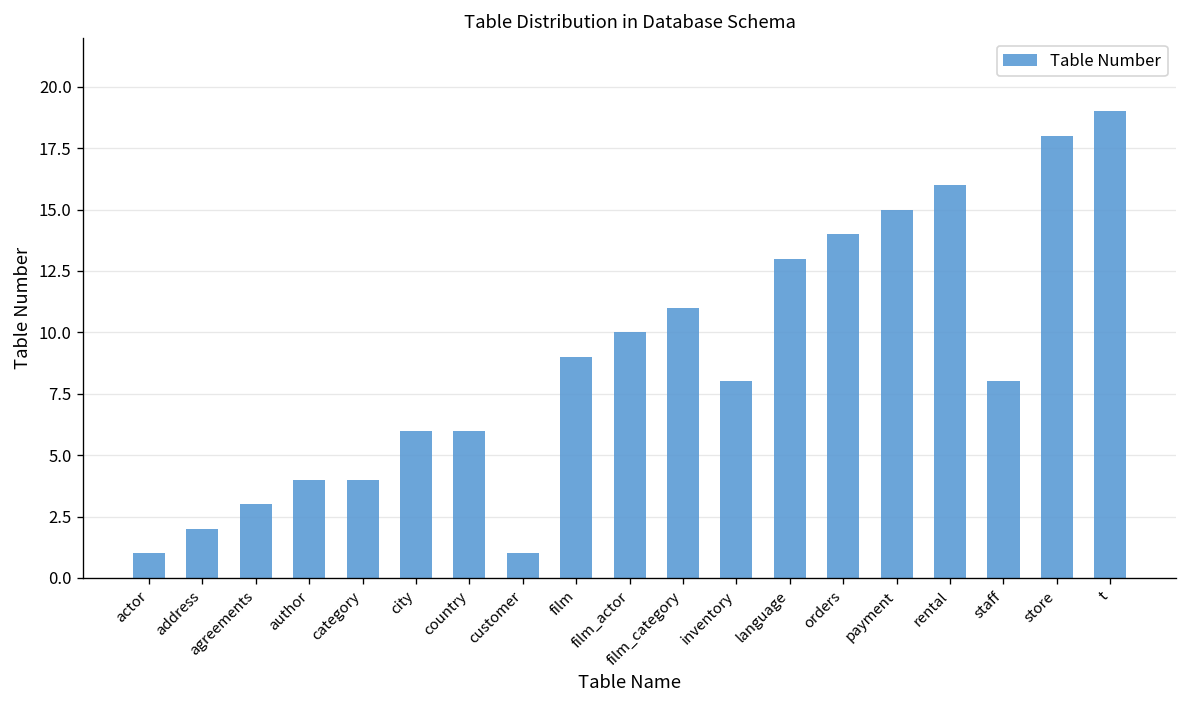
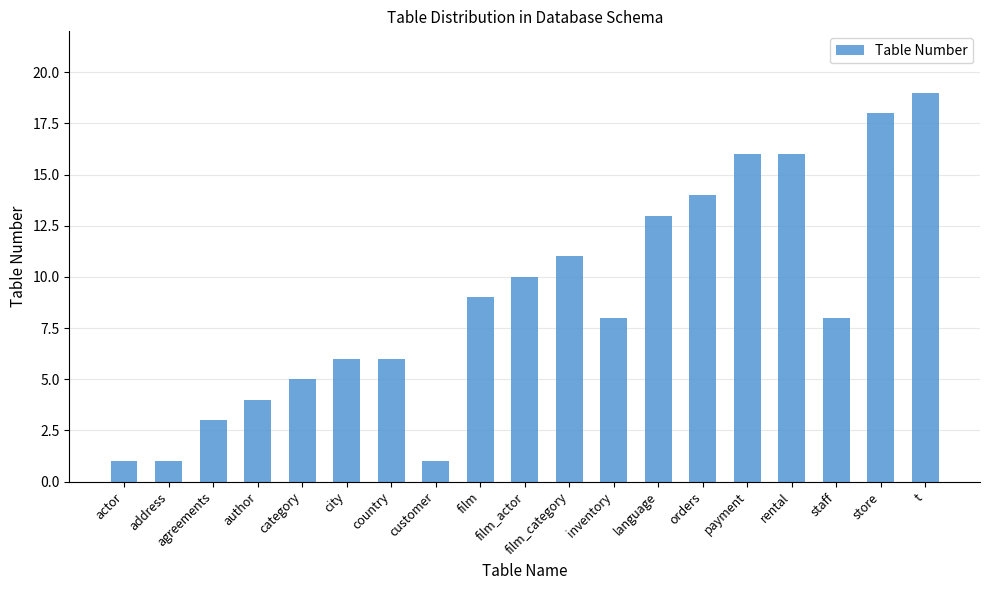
  {
    "actor": 1,
-   "address": 2,
+   "address": 1,
    "agreements": 3,
    "author": 4,
-   "category": 4,
+   "category": 5,
    "city": 6,
    "country": 6,
    "customer": 1,
    "film": 9,
    "film_actor": 10,
    "film_category": 11,
    "inventory": 8,
    "language": 13,
    "orders": 14,
-   "payment": 15,
+   "payment": 16,
    "rental": 16,
    "staff": 8,
    "store": 18,
    "t": 19
  }
